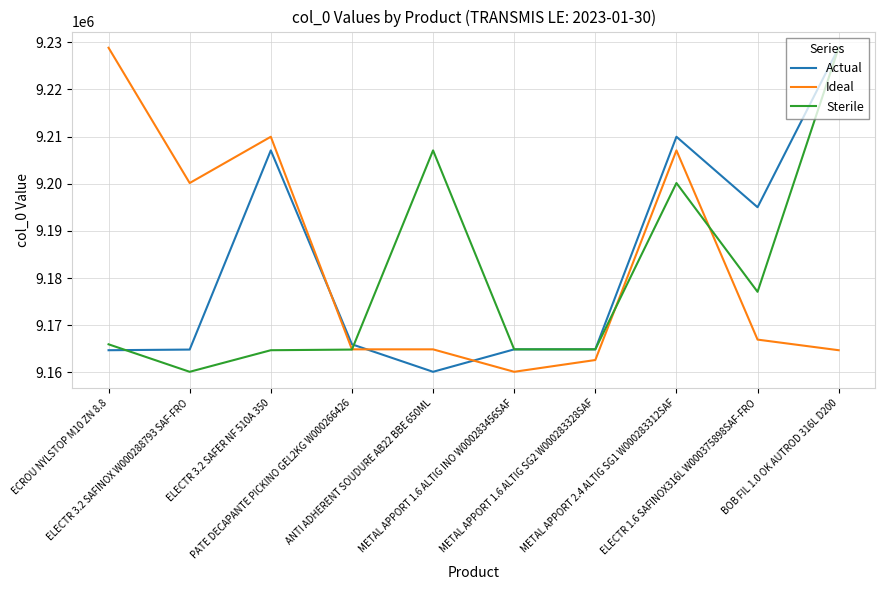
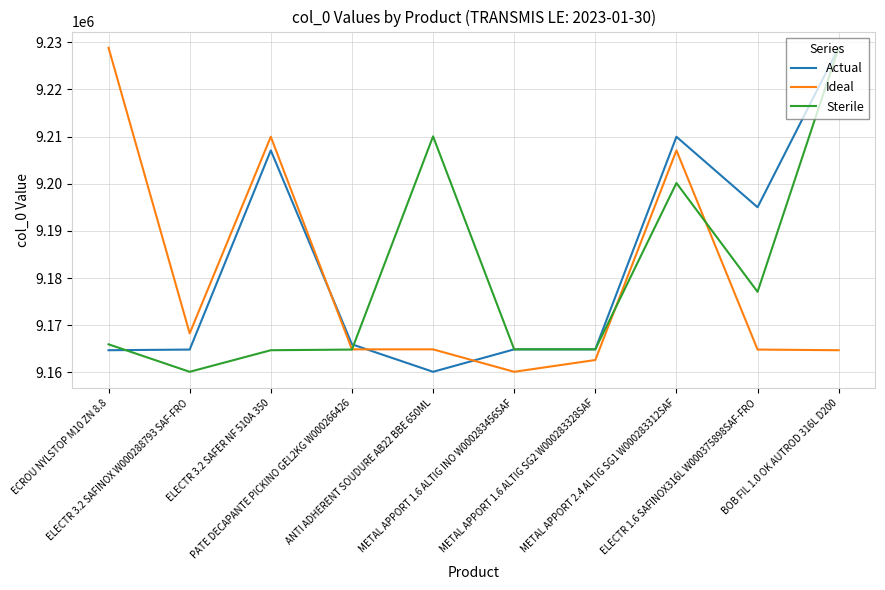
  {
    "Actual": {
      "ECROU NYLSTOP M10 ZN 8.8": 9165000,
      "ELECTR 3.2 SAFINOX W000288793 SAF-FRO": 9165000,
      "ELECTR 3.2 SAFER NF 510A 350": 9207000,
      "PATE DECAPANTE PICKINO GEL2KG W000266426": 9166000,
      "ANTI ADHERENT SOUDURE AB22 BBE 650ML": 9160000,
      "METAL APPORT 2.4 ALTIG SG1 W000283312SAF": 9210000,
      "ELECTR 1.6 SAFINOX316L W000375898SAF-FRO": 9195000
    },
    "Ideal": {
      "ECROU NYLSTOP M10 ZN 8.8": 9229000,
-     "ELECTR 3.2 SAFINOX W000288793 SAF-FRO": 9200000,
+     "ELECTR 3.2 SAFINOX W000288793 SAF-FRO": 9168000,
      "ELECTR 3.2 SAFER NF 510A 350": 9210000,
      "ANTI ADHERENT SOUDURE AB22 BBE 650ML": 9165000,
      "METAL APPORT 1.6 ALTIG INO W000283456SAF": 9160000,
      "METAL APPORT 1.6 ALTIG SG2 W000283328SAF": 9163000,
      "METAL APPORT 2.4 ALTIG SG1 W000283312SAF": 9207000,
-     "ELECTR 1.6 SAFINOX316L W000375898SAF-FRO": 9167000,
+     "ELECTR 1.6 SAFINOX316L W000375898SAF-FRO": 9165000,
      "BOB FIL 1.0 OK AUTROD 316L D200": 9165000
    },
    "Sterile": {
      "ECROU NYLSTOP M10 ZN 8.8": 9166000,
      "ELECTR 3.2 SAFINOX W000288793 SAF-FRO": 9160000,
      "ELECTR 3.2 SAFER NF 510A 350": 9165000,
-     "ANTI ADHERENT SOUDURE AB22 BBE 650ML": 9207000,
+     "ANTI ADHERENT SOUDURE AB22 BBE 650ML": 9210000,
      "METAL APPORT 2.4 ALTIG SG1 W000283312SAF": 9200000,
      "ELECTR 1.6 SAFINOX316L W000375898SAF-FRO": 9177000
    }
  }
